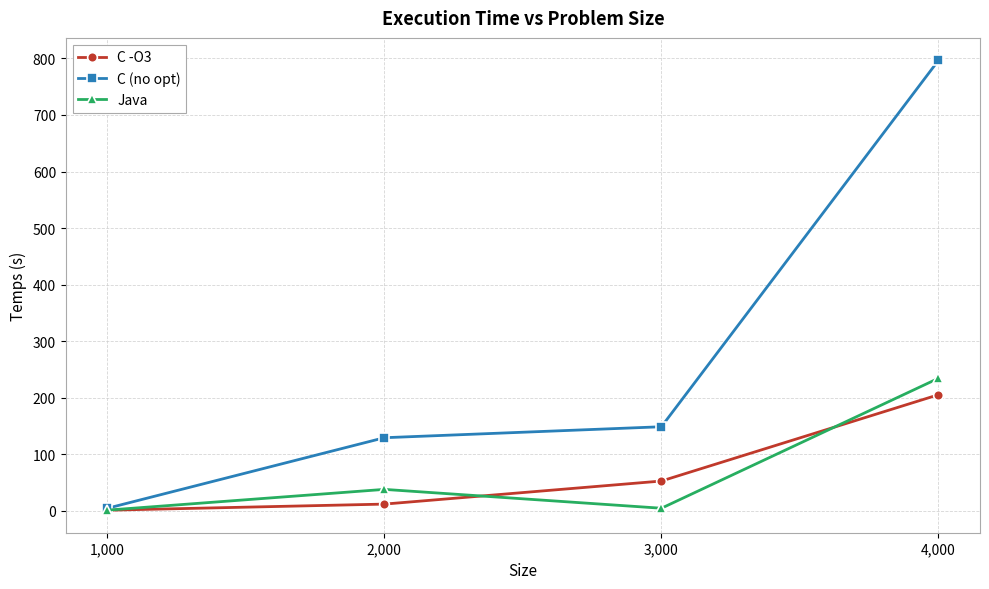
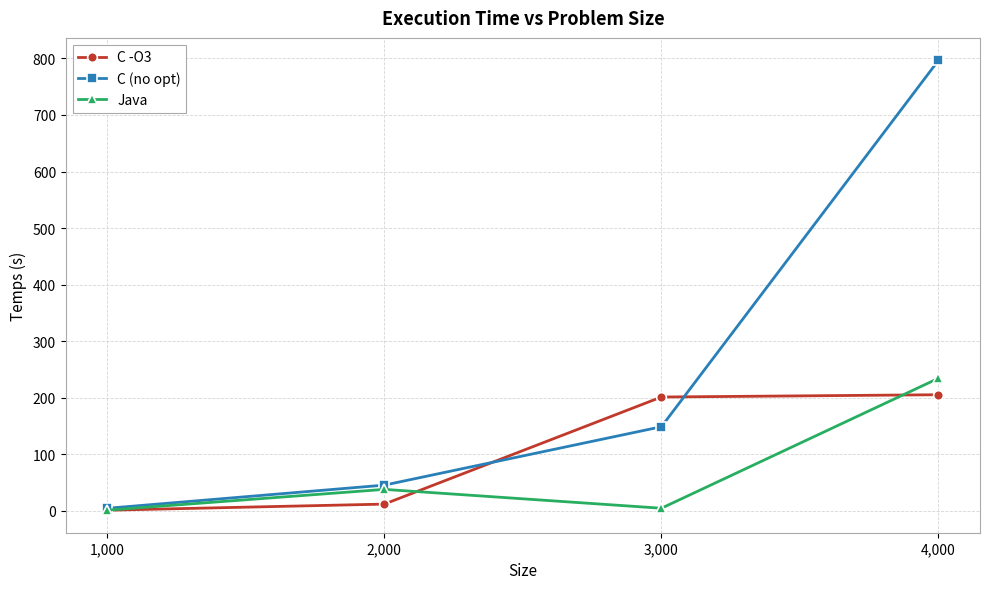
  {
    "C -O3": {
      "2,000": 10,
-     "3,000": 50,
+     "3,000": 200,
      "4,000": 210
    },
    "C (no opt)": {
-     "2,000": 130,
+     "2,000": 50,
      "3,000": 150,
      "4,000": 800
    },
    "Java": {
      "2,000": 40,
      "3,000": 0,
      "4,000": 230
    }
  }
